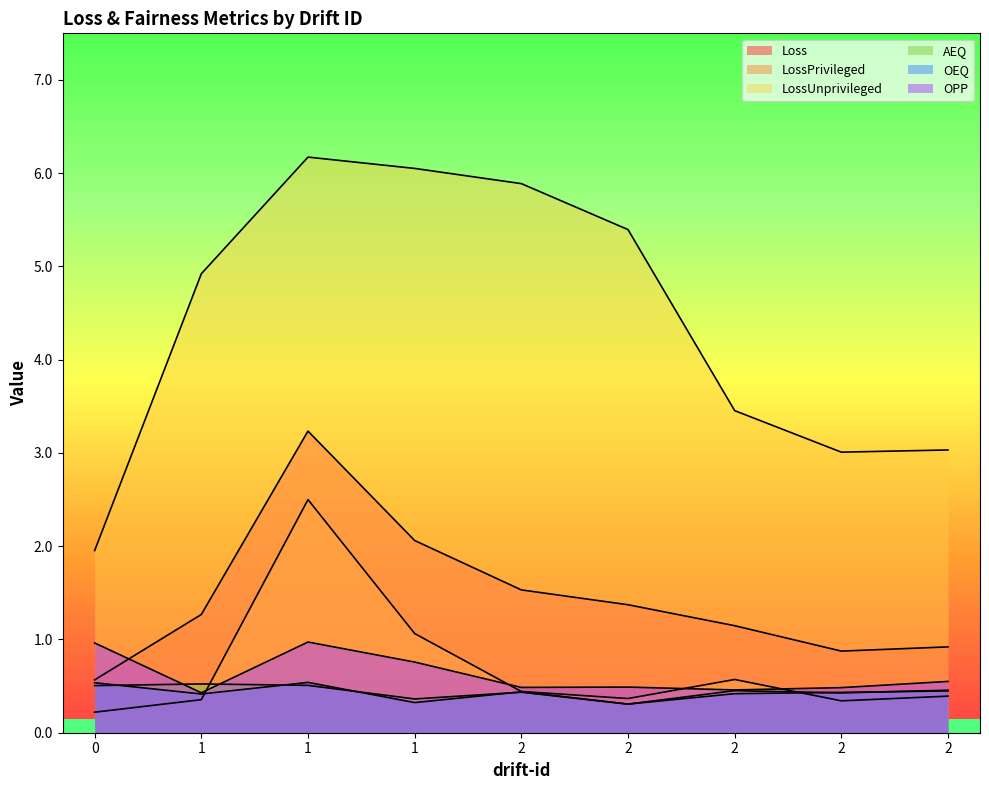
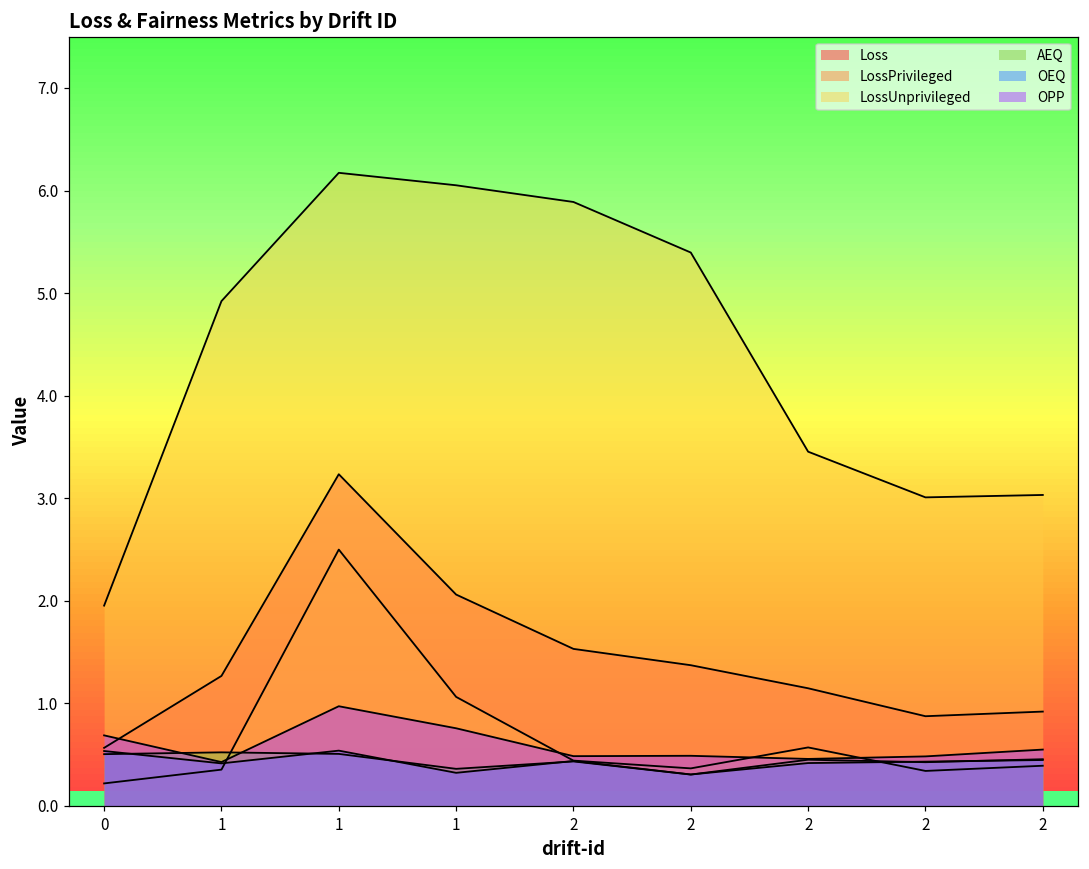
  {
    "AEQ": {
      "0": 0.5
    },
    "OEQ": {
      "0": 0.5
    },
    "OPP": {
-     "0": 1.0
+     "0": 0.7
    }
  }
